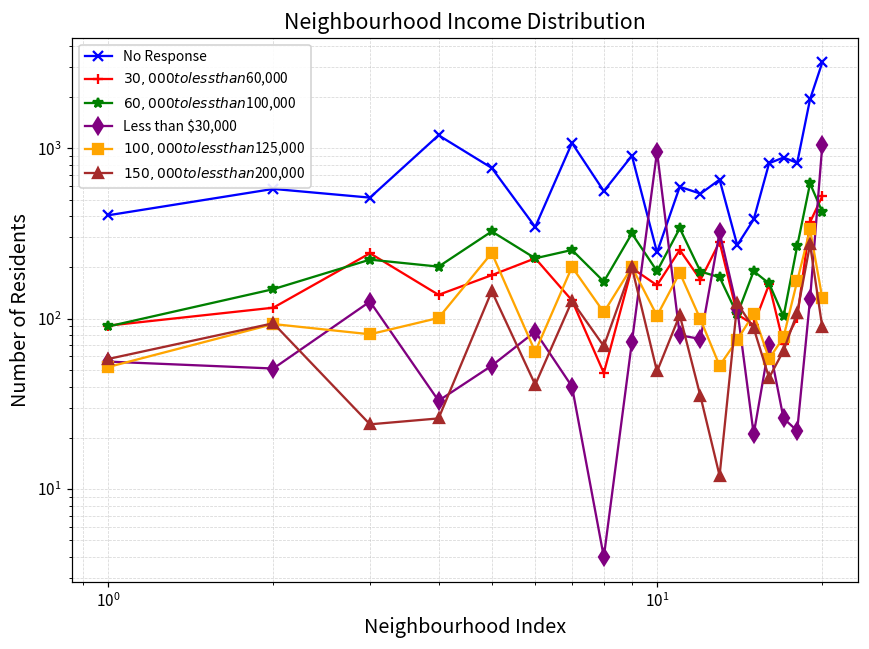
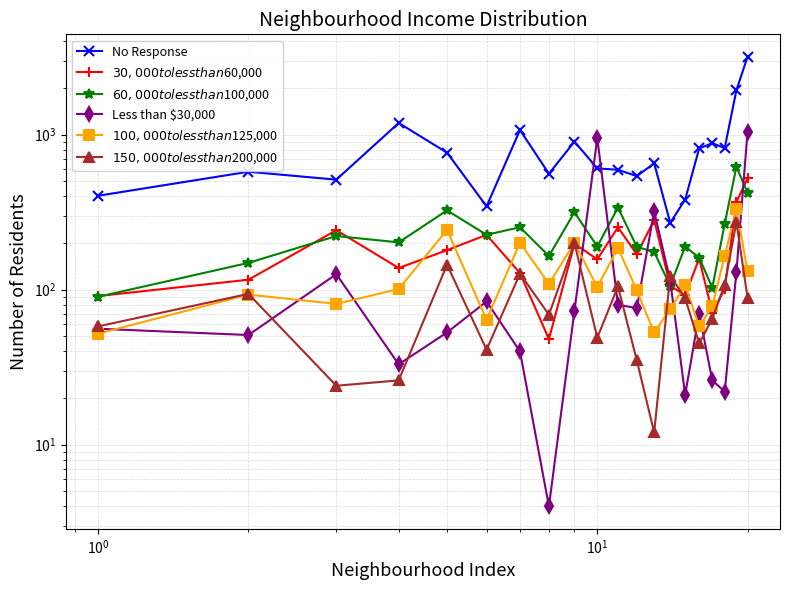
  {
    "No Response": {
      "10^0": 400,
-     "10^1": 250
+     "10^1": 610
    },
    "Less than $30,000": {
      "10^1": 1000
    }
  }
